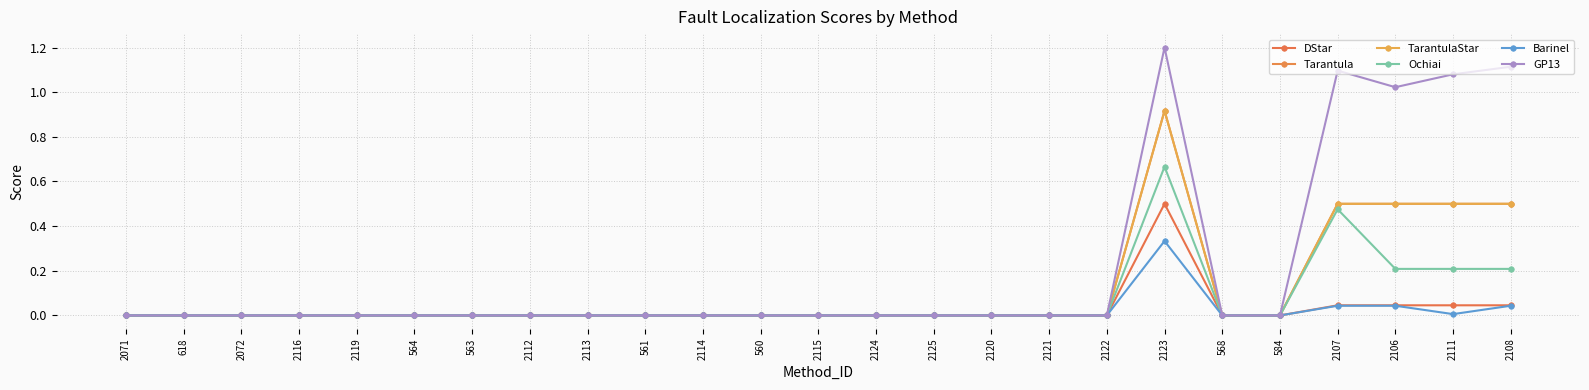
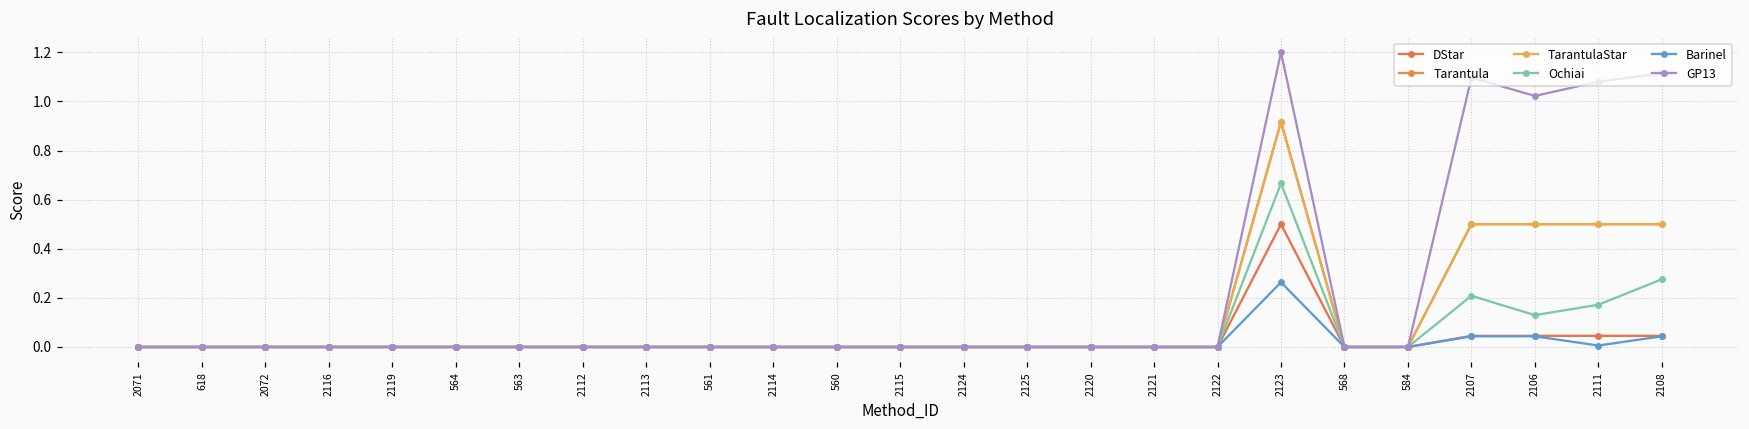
  {
    "Ochiai": {
      "2123": 0.67,
-     "2107": 0.48,
-     "2106": 0.21,
-     "2111": 0.21,
-     "2108": 0.21
+     "2107": 0.21,
+     "2106": 0.13,
+     "2111": 0.17,
+     "2108": 0.28
    },
    "Barinel": {
-     "2123": 0.33,
+     "2123": 0.26,
      "2111": 0.01
    },
    "GP13": {
      "2123": 1.20,
      "2106": 1.02,
      "2111": 1.08
    }
  }
